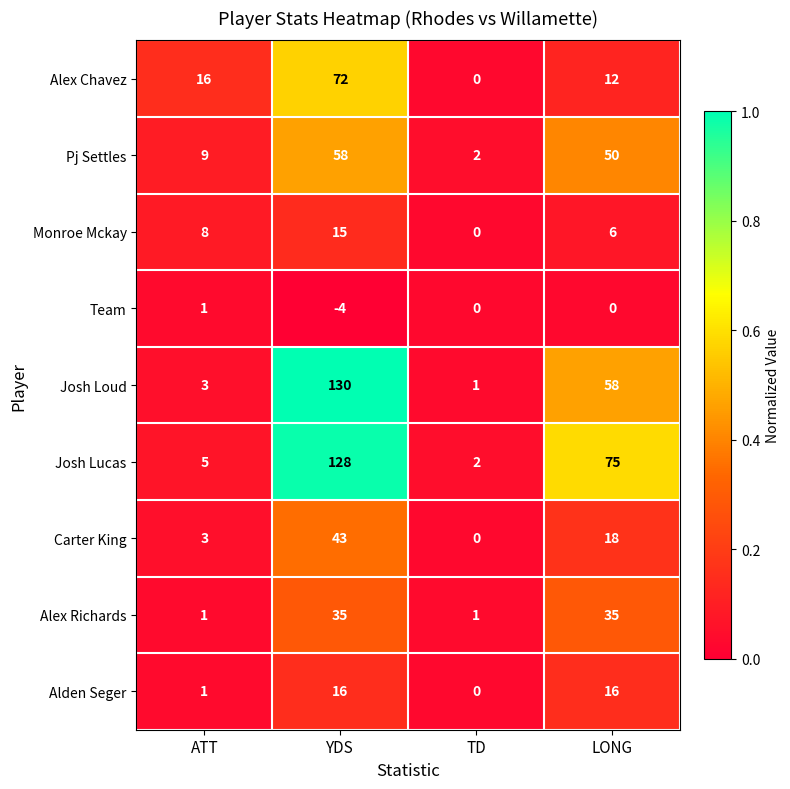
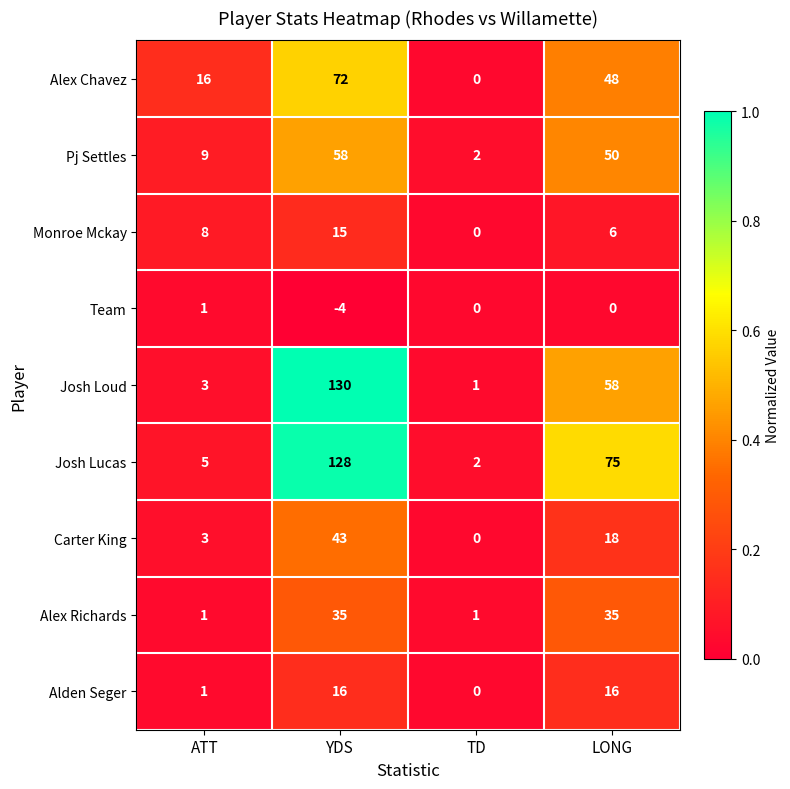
  {
    "Alex Chavez": {
      "ATT": 16,
      "YDS": 72,
      "TD": 0,
-     "LONG": 12
+     "LONG": 48
    },
    "Pj Settles": {
      "ATT": 9,
      "YDS": 58,
      "TD": 2,
      "LONG": 50
    },
    "Monroe Mckay": {
      "ATT": 8,
      "YDS": 15,
      "TD": 0,
      "LONG": 6
    },
    "Team": {
      "ATT": 1,
      "YDS": -4,
      "TD": 0,
      "LONG": 0
    },
    "Josh Loud": {
      "ATT": 3,
      "YDS": 130,
      "TD": 1,
      "LONG": 58
    },
    "Josh Lucas": {
      "ATT": 5,
      "YDS": 128,
      "TD": 2,
      "LONG": 75
    },
    "Carter King": {
      "ATT": 3,
      "YDS": 43,
      "TD": 0,
      "LONG": 18
    },
    "Alex Richards": {
      "ATT": 1,
      "YDS": 35,
      "TD": 1,
      "LONG": 35
    },
    "Alden Seger": {
      "ATT": 1,
      "YDS": 16,
      "TD": 0,
      "LONG": 16
    }
  }
